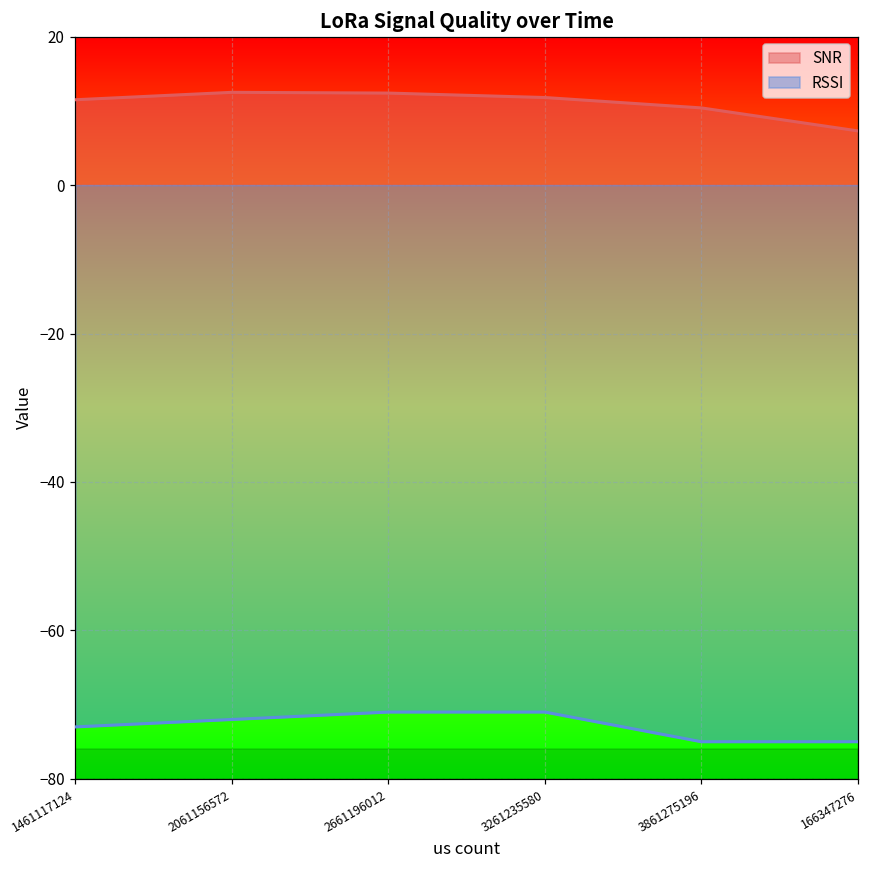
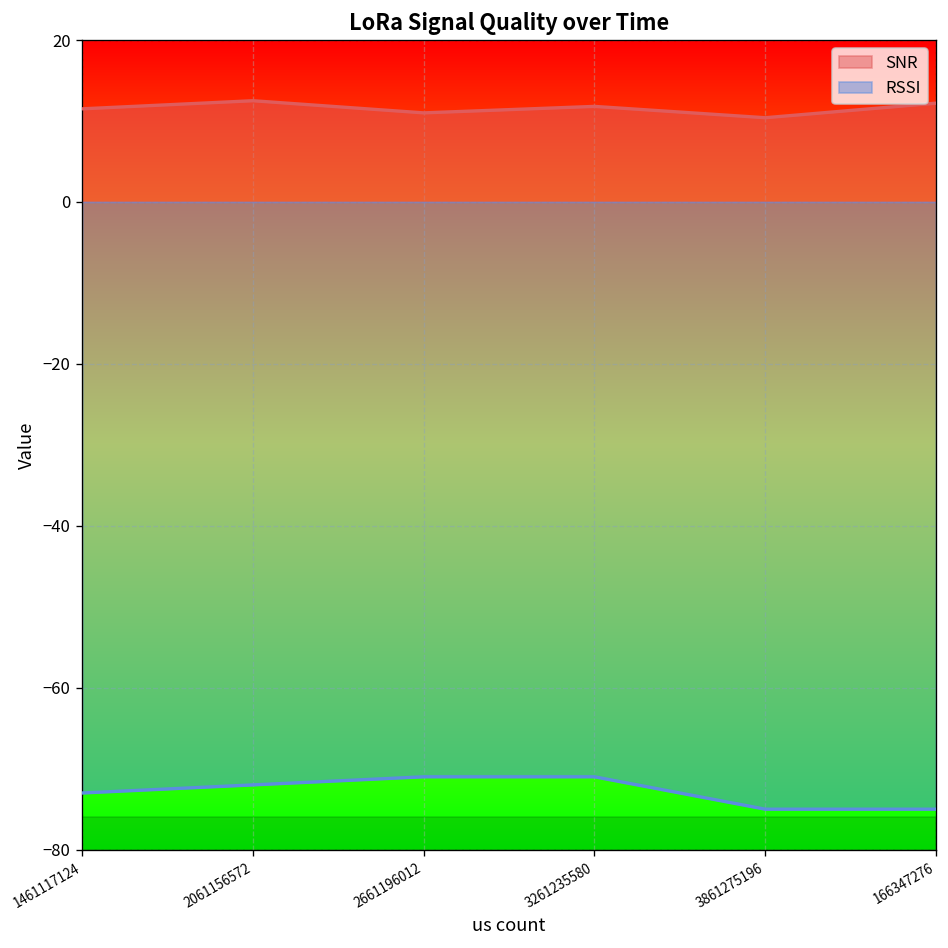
  {
    "SNR": {
      "1461117124": 12,
      "2061156572": 13,
-     "2661196012": 12,
+     "2661196012": 11,
      "3261235580": 12,
      "3861275196": 10,
-     "166347276": 7
+     "166347276": 12
    }
  }
